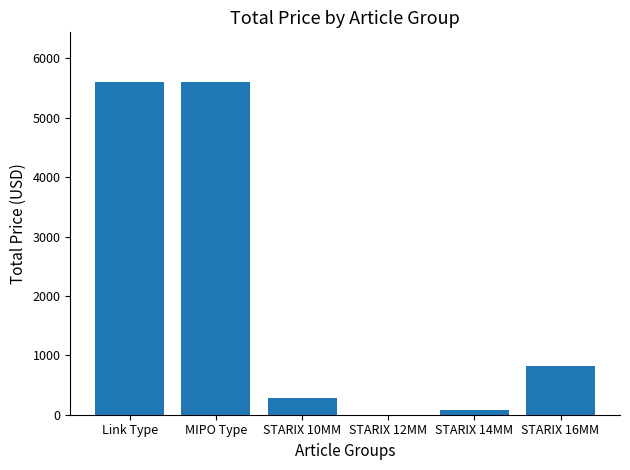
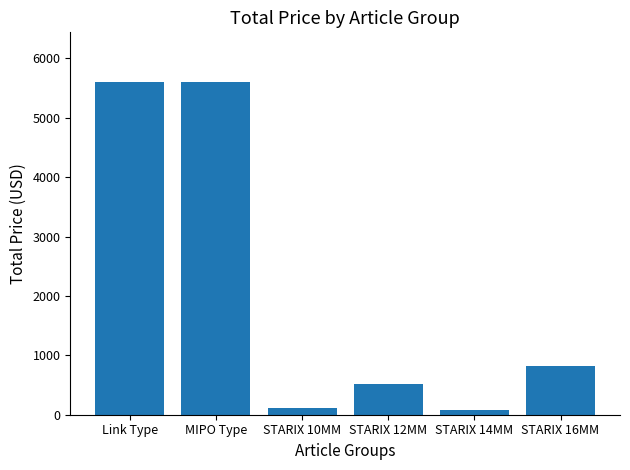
  {
    "Link Type": 5600,
    "MIPO Type": 5600,
-   "STARIX 10MM": 300,
-   "STARIX 12MM": 0,
+   "STARIX 10MM": 100,
+   "STARIX 12MM": 500,
    "STARIX 14MM": 100,
    "STARIX 16MM": 800
  }
